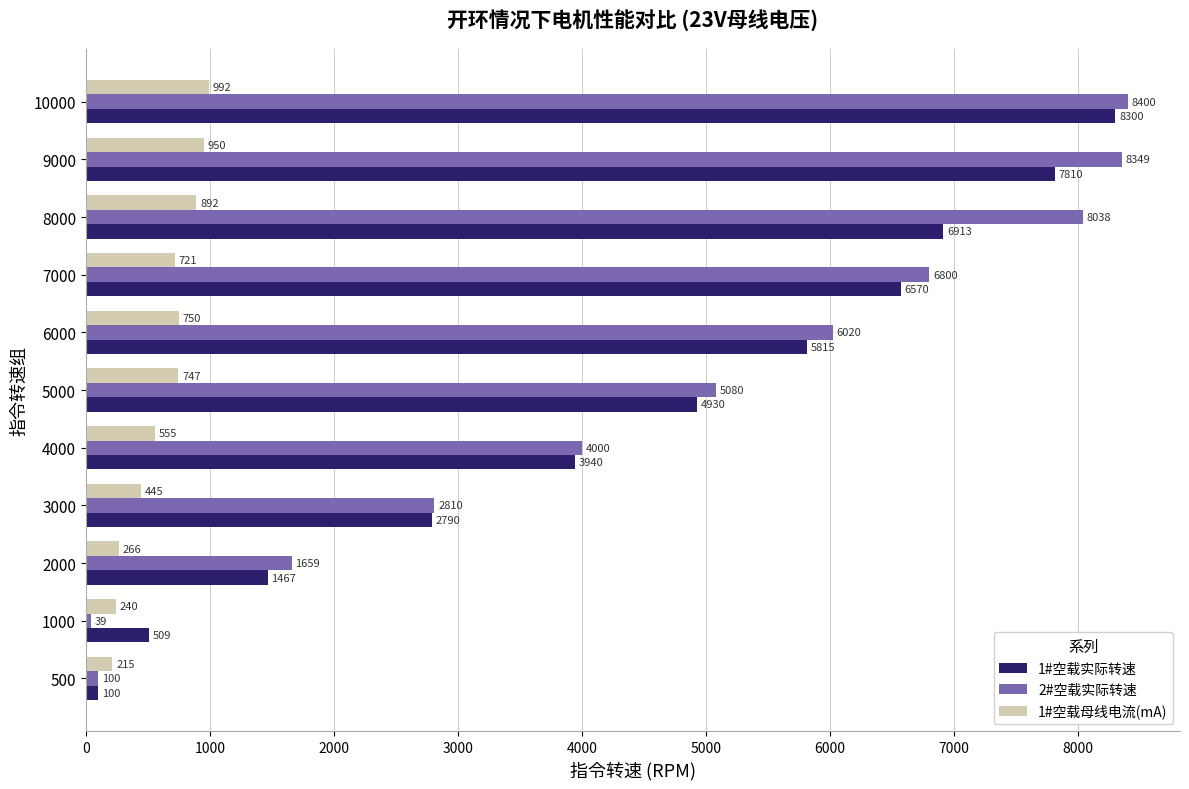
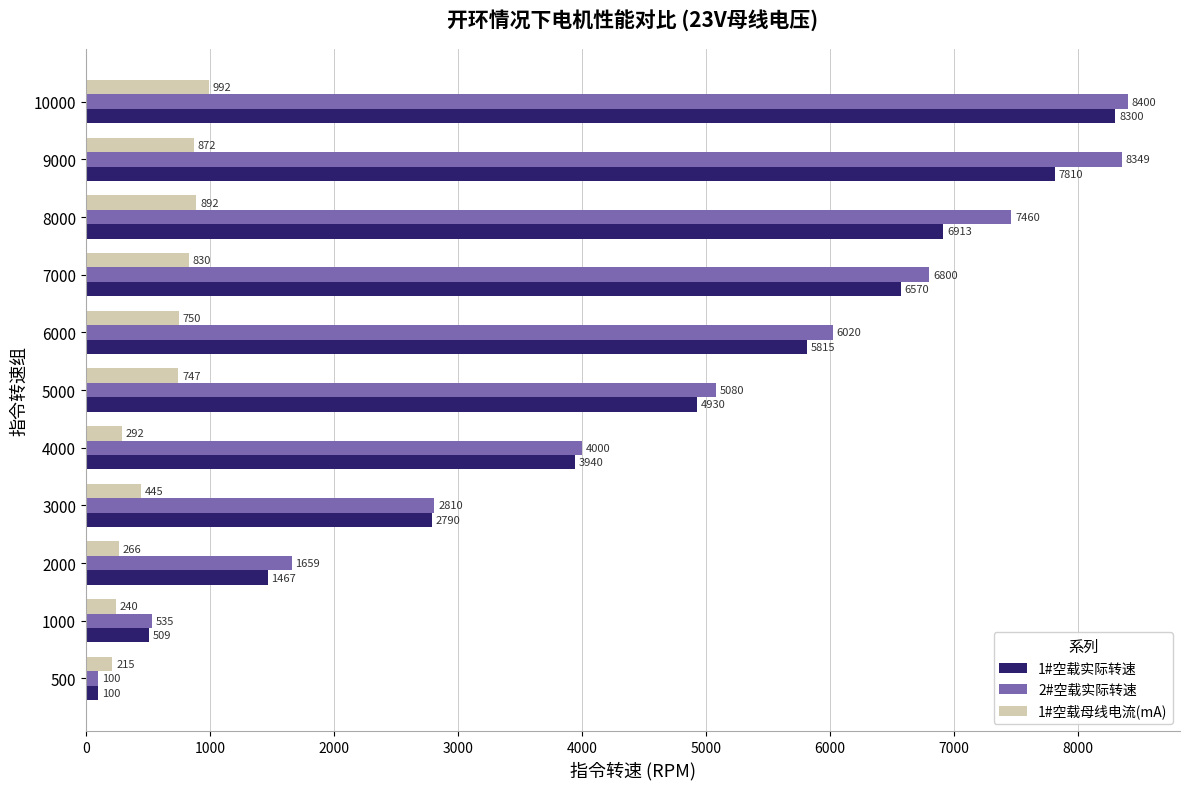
  {
    "1#空载实际转速": {
      "10000": 8300,
      "9000": 7810,
      "8000": 6913,
      "7000": 6570,
      "6000": 5815,
      "5000": 4930,
      "4000": 3940,
      "3000": 2790,
      "2000": 1467,
      "1000": 509,
      "500": 100
    },
    "2#空载实际转速": {
      "10000": 8400,
      "9000": 8349,
-     "8000": 8038,
+     "8000": 7460,
      "7000": 6800,
      "6000": 6020,
      "5000": 5080,
      "4000": 4000,
      "3000": 2810,
      "2000": 1659,
-     "1000": 39,
+     "1000": 535,
      "500": 100
    },
    "1#空载母线电流(mA)": {
      "10000": 992,
-     "9000": 950,
+     "9000": 872,
      "8000": 892,
-     "7000": 721,
+     "7000": 830,
      "6000": 750,
      "5000": 747,
-     "4000": 555,
+     "4000": 292,
      "3000": 445,
      "2000": 266,
      "1000": 240,
      "500": 215
    }
  }
